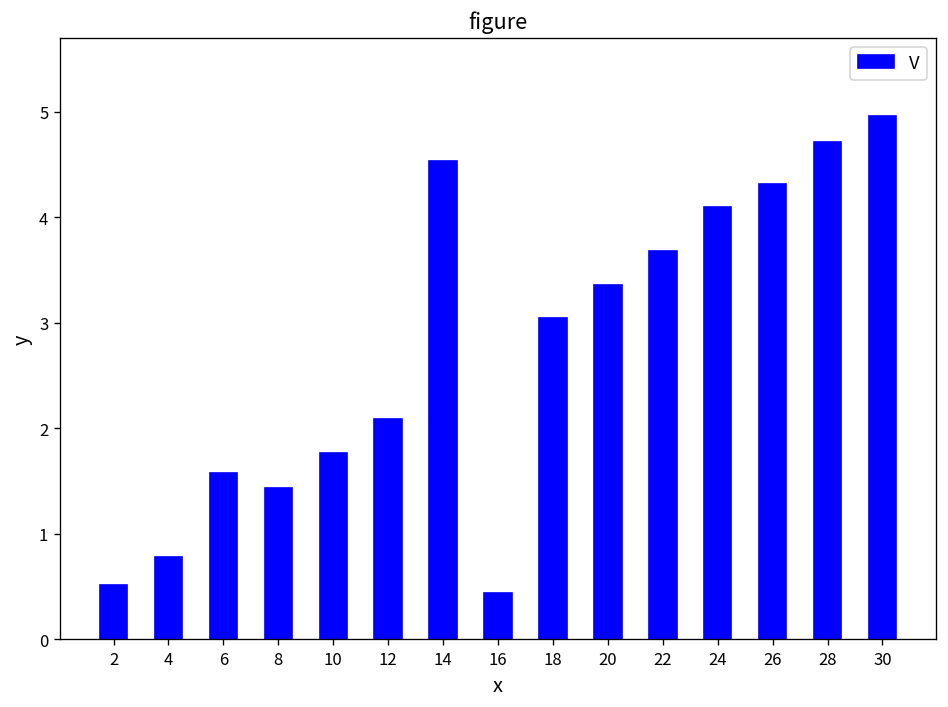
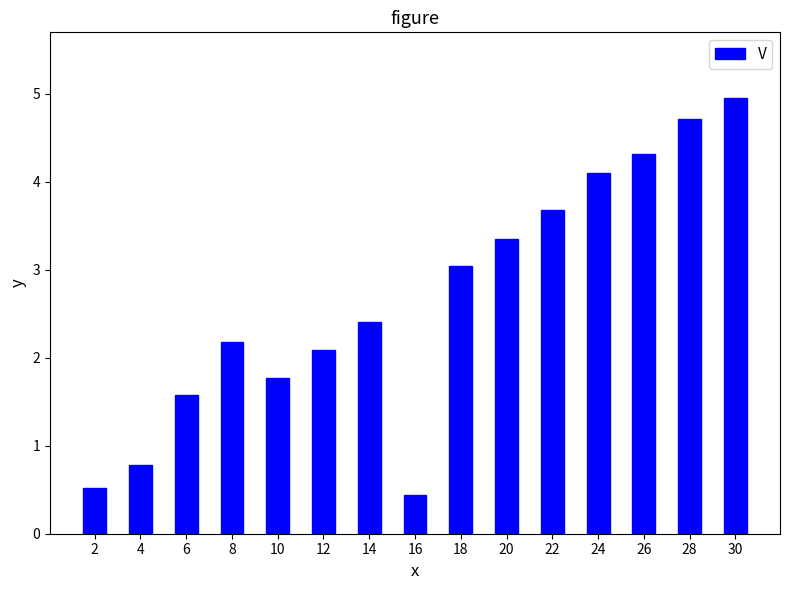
  {
    "2": 0.5,
    "4": 0.8,
    "6": 1.6,
-   "8": 1.4,
+   "8": 2.2,
    "10": 1.8,
    "12": 2.1,
-   "14": 4.5,
+   "14": 2.4,
    "16": 0.4,
    "18": 3.0,
    "20": 3.4,
    "22": 3.7,
    "24": 4.1,
    "26": 4.3,
    "28": 4.7,
    "30": 5.0
  }
